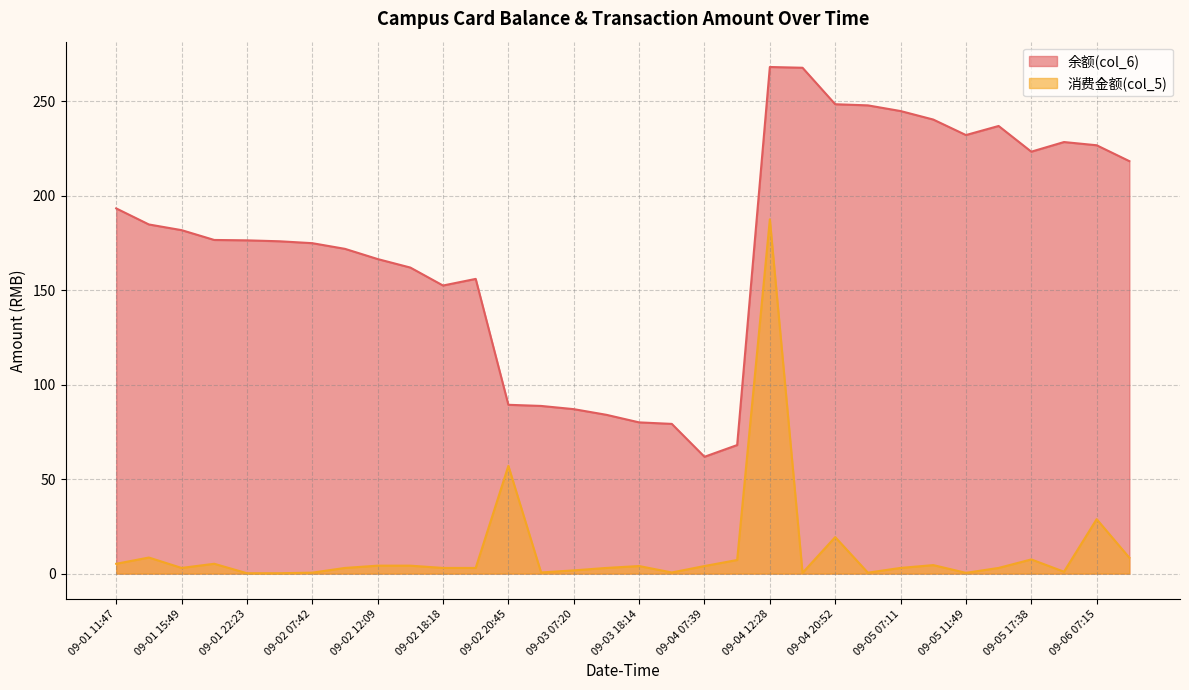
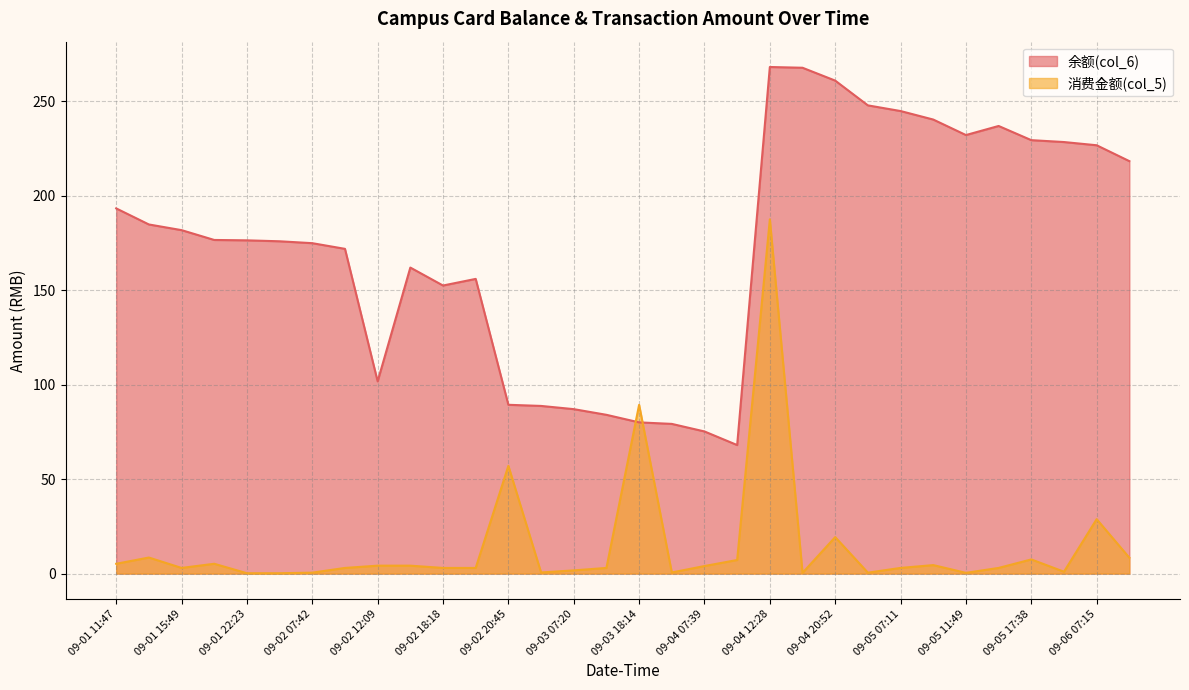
  {
    "余额(col_6)": {
      "09-01 11:47": 193,
      "09-01 15:49": 182,
      "09-01 22:23": 176,
-     "09-02 12:09": 166,
+     "09-02 12:09": 102,
      "09-02 18:18": 152,
      "09-02 20:45": 89,
      "09-03 07:20": 87,
      "09-03 18:14": 80,
-     "09-04 07:39": 62,
+     "09-04 07:39": 75,
      "09-04 12:28": 268,
-     "09-04 20:52": 248,
+     "09-04 20:52": 261,
      "09-05 07:11": 245,
      "09-05 11:49": 232,
-     "09-05 17:38": 223,
+     "09-05 17:38": 229,
      "09-06 07:15": 227
    },
    "消费金额(col_5)": {
      "09-01 11:47": 5,
      "09-01 15:49": 3,
      "09-01 22:23": 0,
      "09-02 12:09": 4,
      "09-02 18:18": 3,
      "09-02 20:45": 57,
      "09-03 07:20": 2,
-     "09-03 18:14": 4,
+     "09-03 18:14": 89,
      "09-04 07:39": 4,
      "09-04 12:28": 187,
      "09-04 20:52": 19,
      "09-05 07:11": 3,
      "09-05 11:49": 0,
      "09-05 17:38": 8,
      "09-06 07:15": 29
    }
  }
